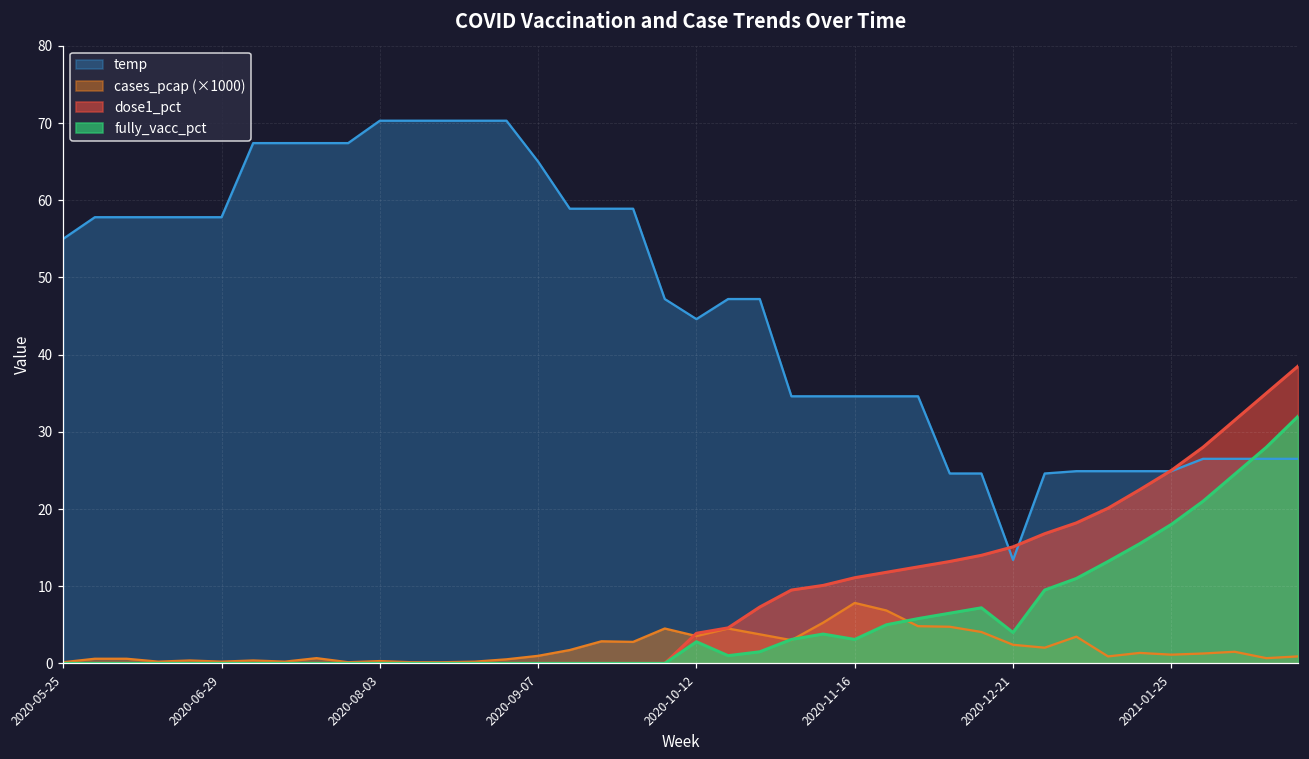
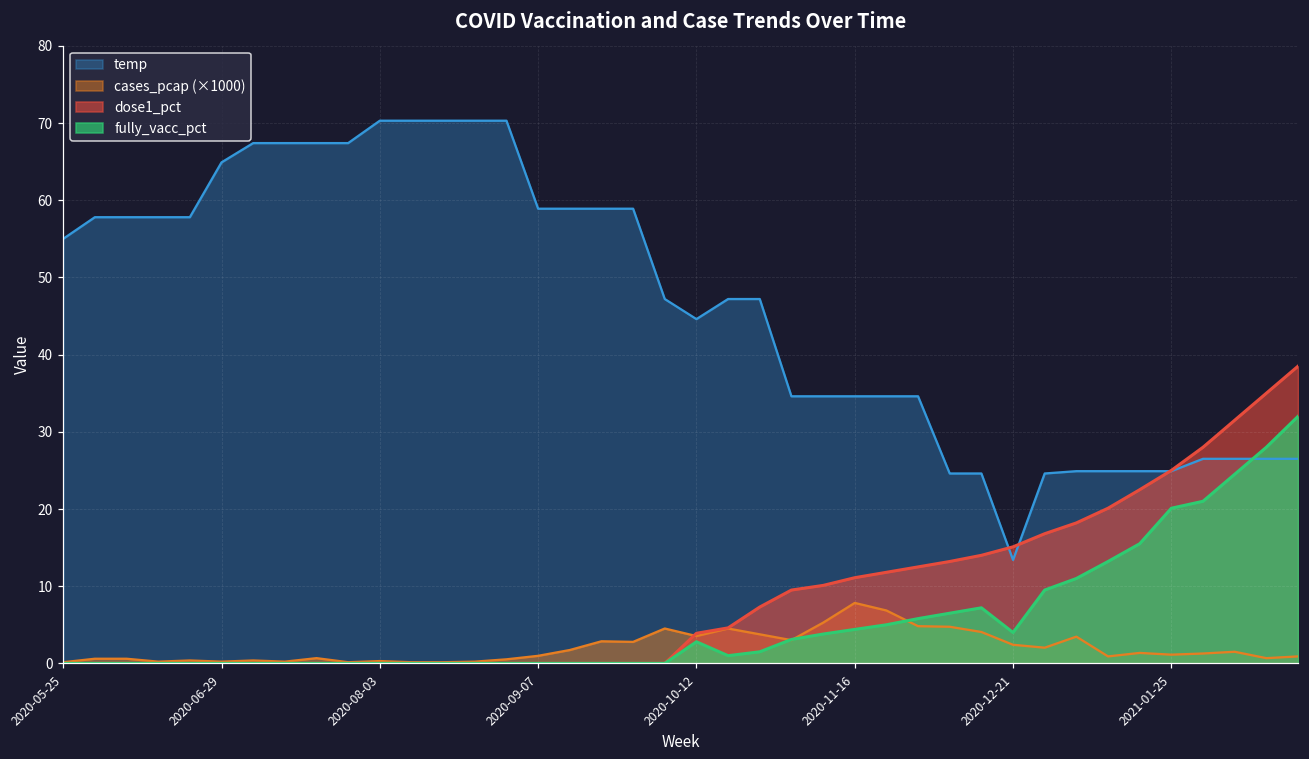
  {
    "temp": {
      "2020-05-25": 55,
-     "2020-06-29": 58,
+     "2020-06-29": 65,
      "2020-08-03": 70,
-     "2020-09-07": 65,
+     "2020-09-07": 59,
      "2020-10-12": 45,
      "2020-11-16": 35,
      "2020-12-21": 13
    },
    "fully_vacc_pct": {
      "2020-10-12": 3,
-     "2020-11-16": 3,
+     "2020-11-16": 4,
      "2020-12-21": 4,
-     "2021-01-25": 18
+     "2021-01-25": 20
    }
  }
